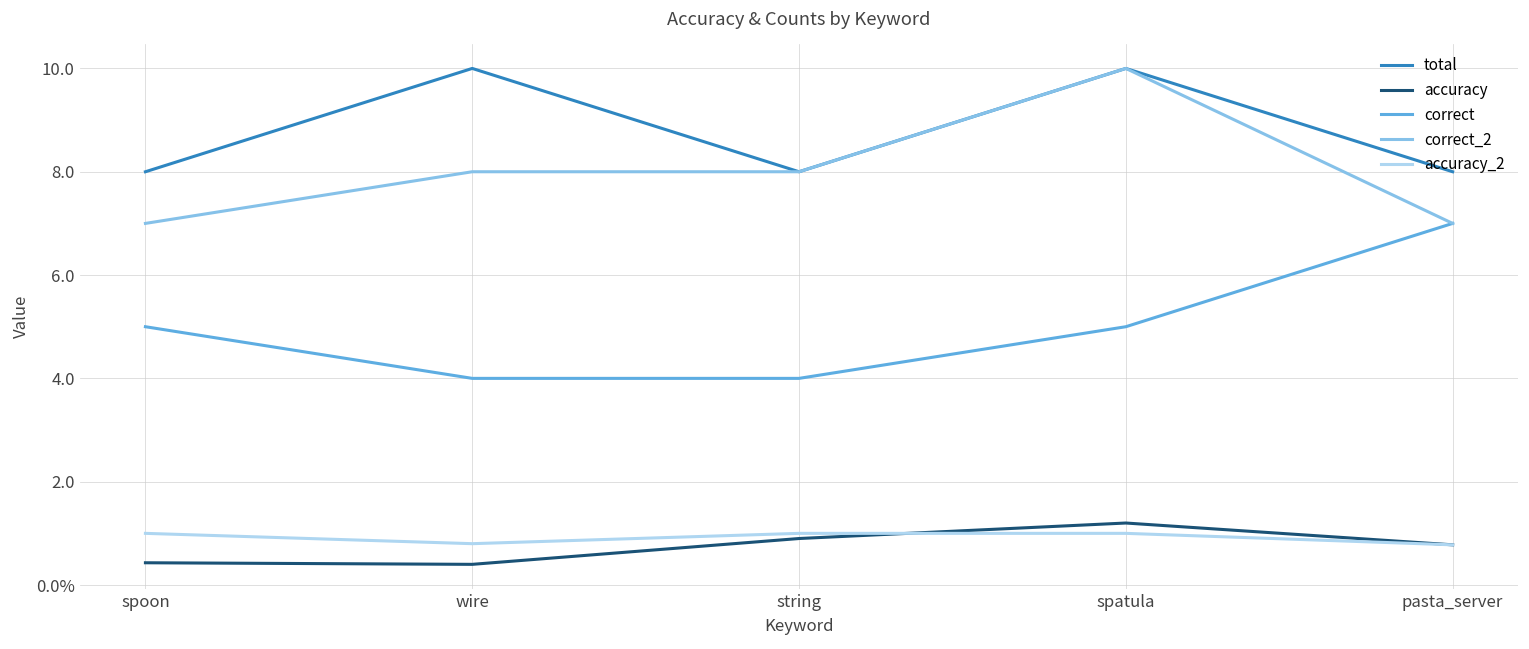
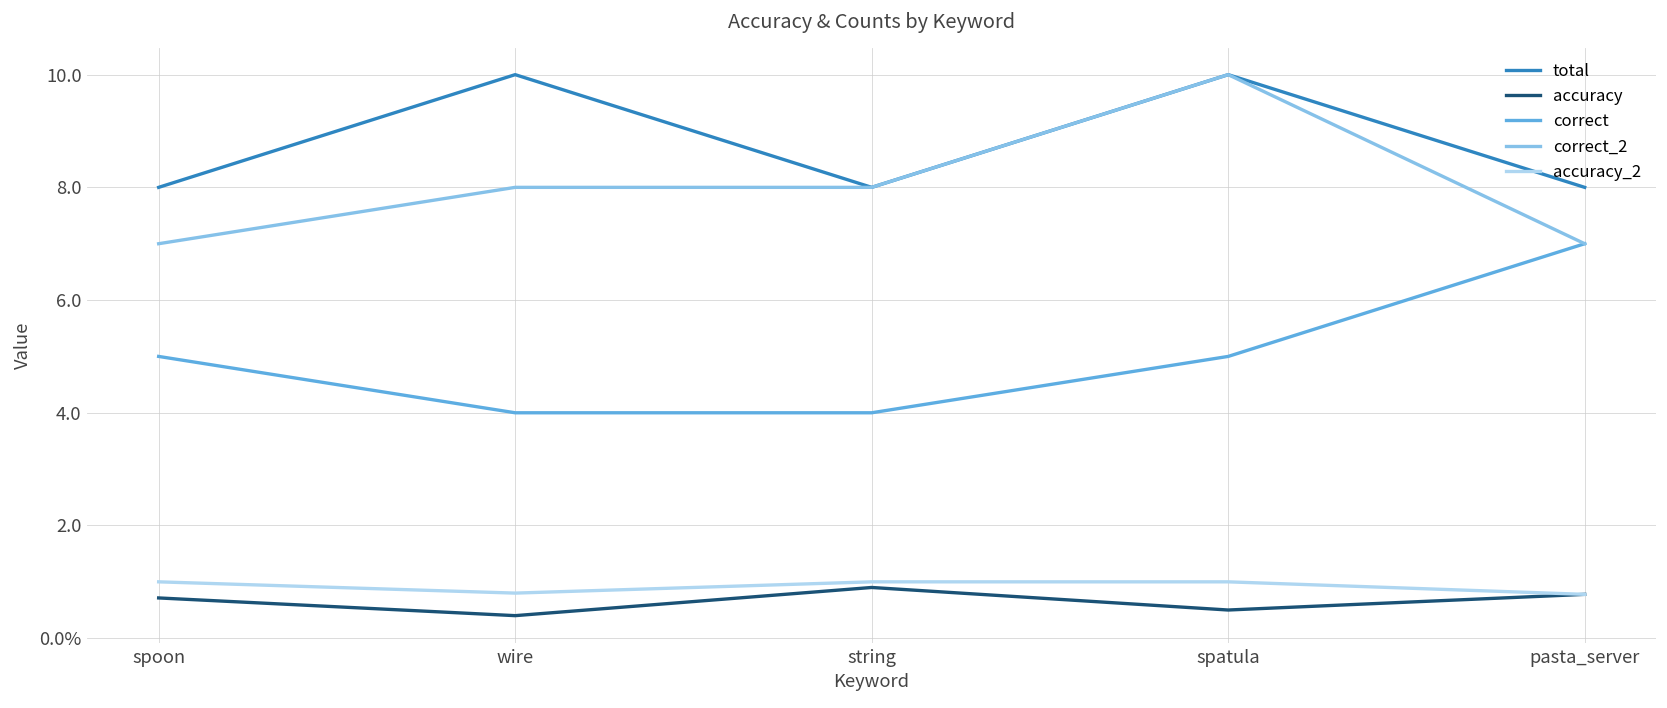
  {
    "total": {
      "spoon": 8.0,
      "wire": 10.0,
      "pasta_server": 8.0
    },
    "accuracy": {
-     "spoon": 0.4,
+     "spoon": 0.7,
      "wire": 0.4,
      "string": 0.9,
-     "spatula": 1.2
+     "spatula": 0.5
    }
  }
